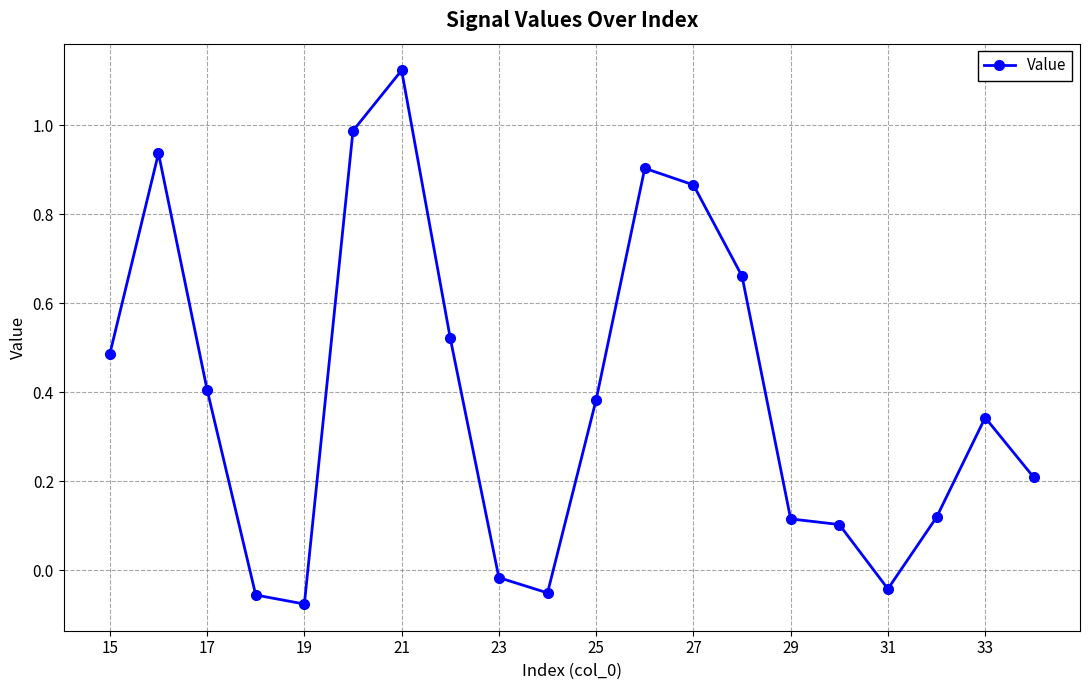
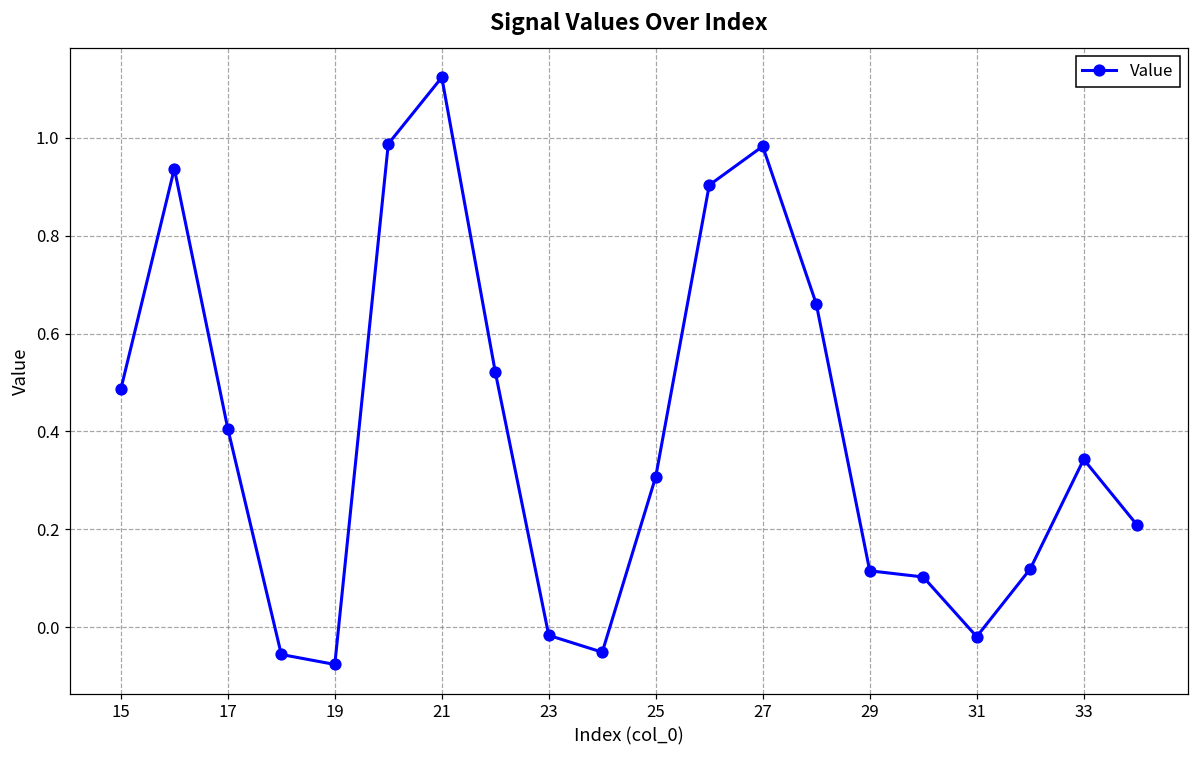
  {
    "15": 0.49,
    "17": 0.41,
    "19": -0.08,
    "21": 1.12,
    "23": -0.02,
-   "25": 0.38,
-   "27": 0.87,
+   "25": 0.31,
+   "27": 0.98,
    "29": 0.12,
-   "31": -0.04,
+   "31": -0.02,
    "33": 0.34
  }
